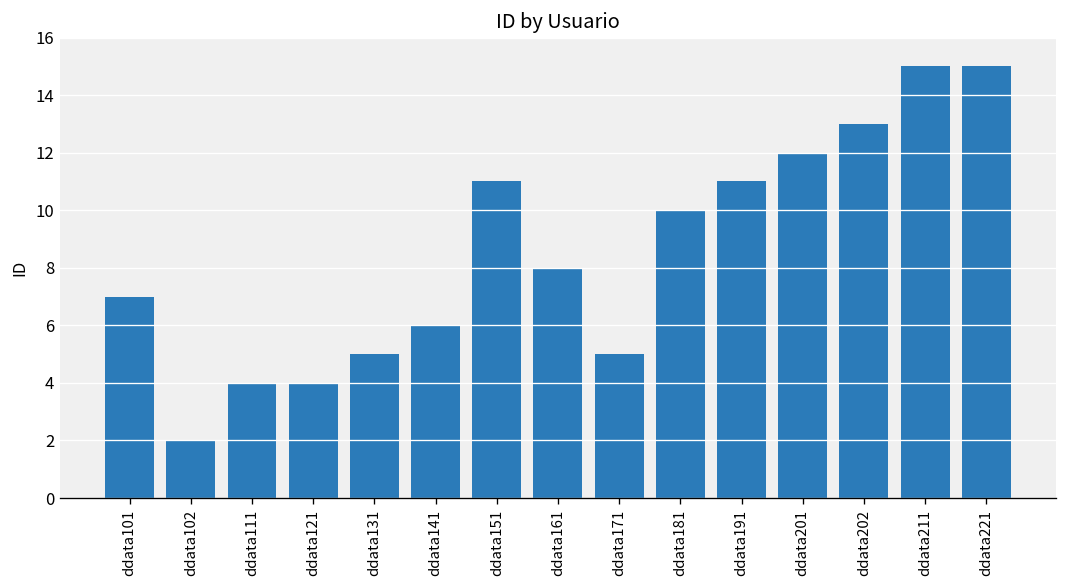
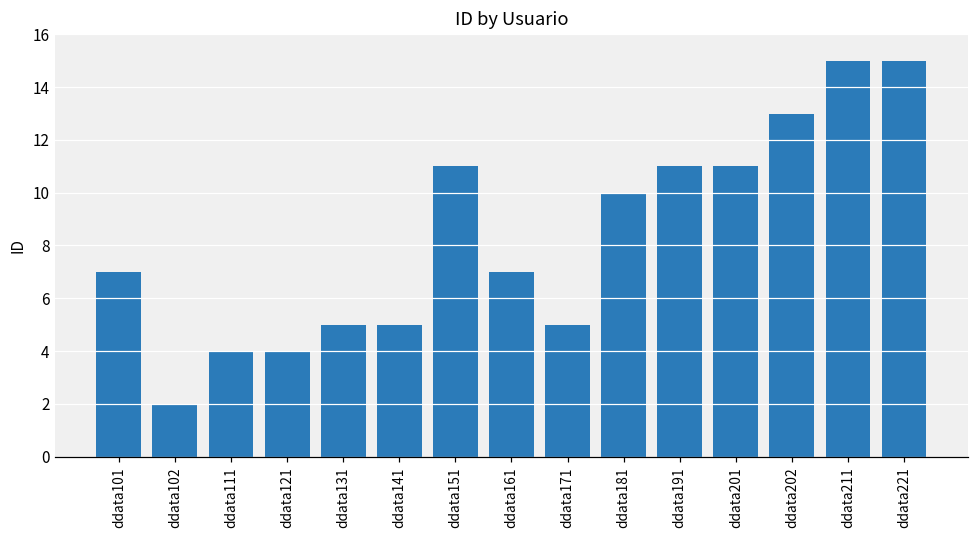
  {
    "ddata101": 7,
    "ddata102": 2,
    "ddata111": 4,
    "ddata121": 4,
    "ddata131": 5,
-   "ddata141": 6,
+   "ddata141": 5,
    "ddata151": 11,
-   "ddata161": 8,
+   "ddata161": 7,
    "ddata171": 5,
    "ddata181": 10,
    "ddata191": 11,
-   "ddata201": 12,
+   "ddata201": 11,
    "ddata202": 13,
    "ddata211": 15,
    "ddata221": 15
  }
